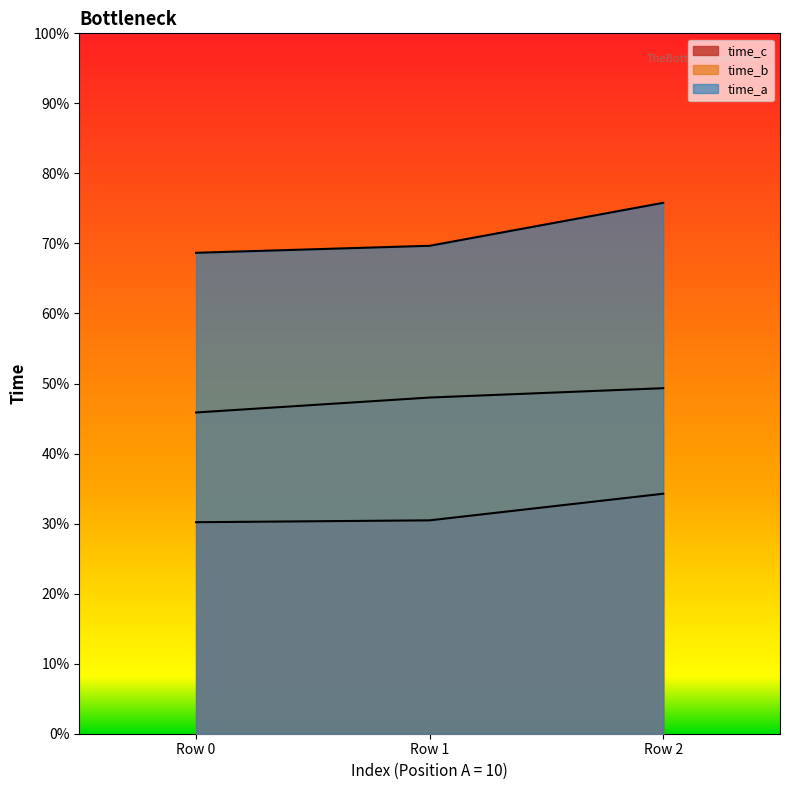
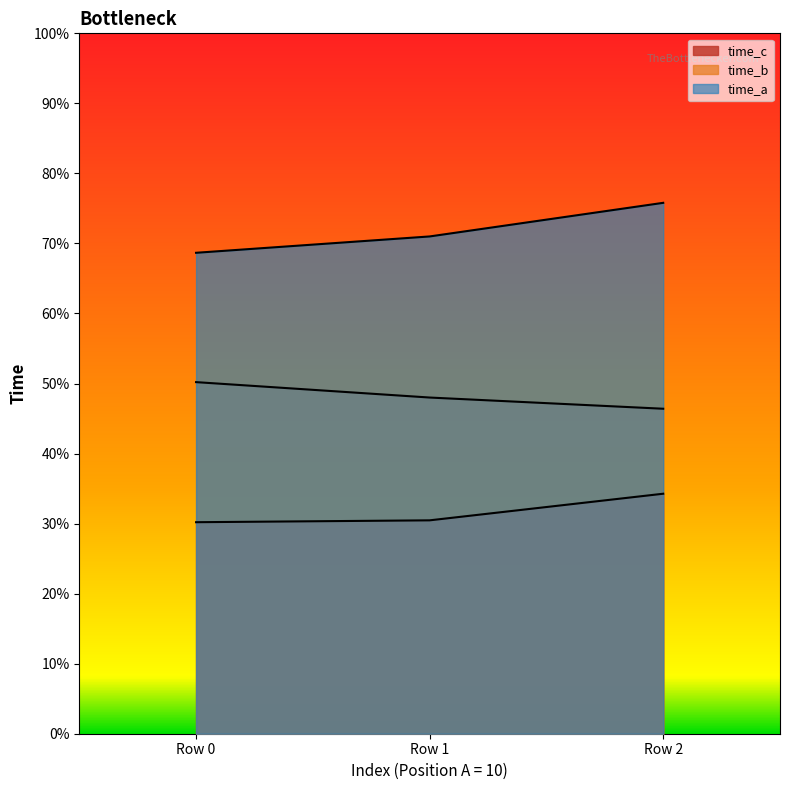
  {
    "time_c": {
      "Row 0": "30%",
      "Row 1": "30%",
      "Row 2": "34%"
    },
    "time_b": {
-     "Row 0": "46%",
+     "Row 0": "50%",
      "Row 1": "48%",
-     "Row 2": "49%"
+     "Row 2": "46%"
    },
    "time_a": {
      "Row 0": "69%",
-     "Row 1": "70%",
+     "Row 1": "71%",
      "Row 2": "76%"
    }
  }
